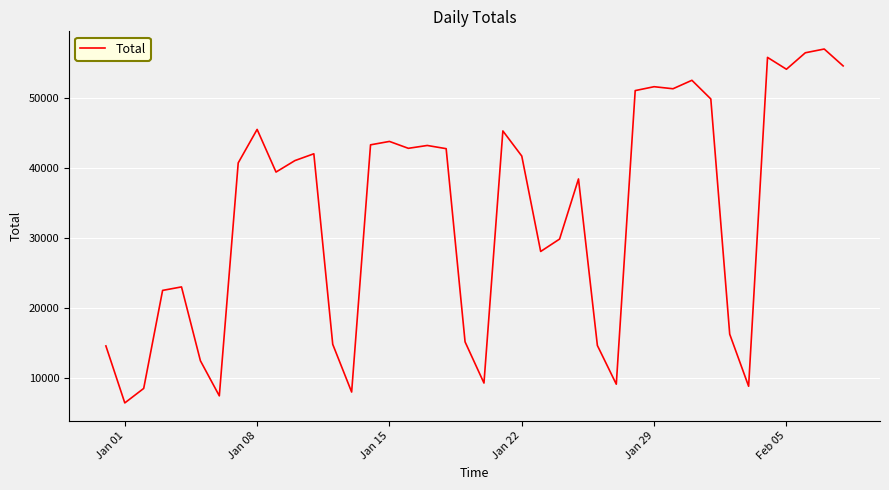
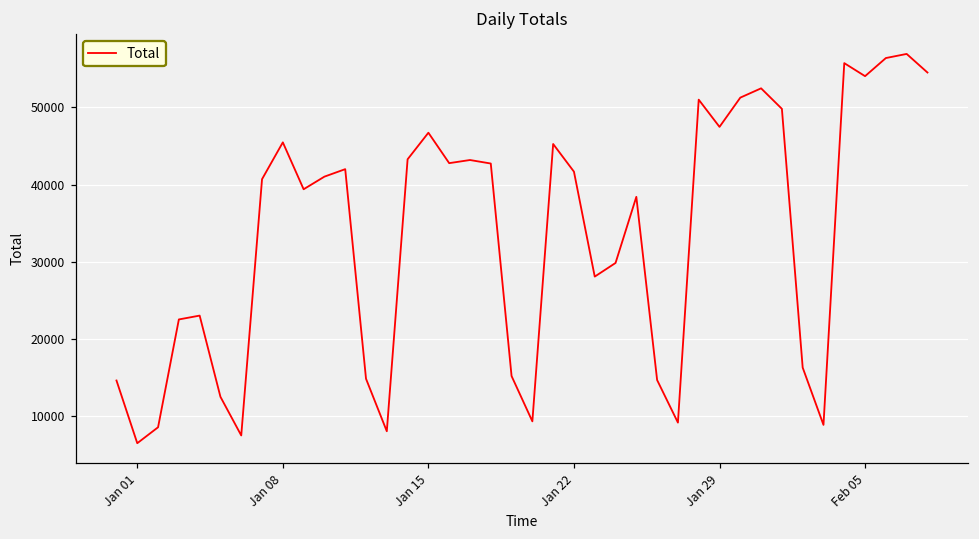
  {
    "Jan 01": 6000,
    "Jan 08": 45000,
-   "Jan 15": 44000,
+   "Jan 15": 47000,
    "Jan 22": 42000,
-   "Jan 29": 52000,
+   "Jan 29": 47000,
    "Feb 05": 54000
  }
